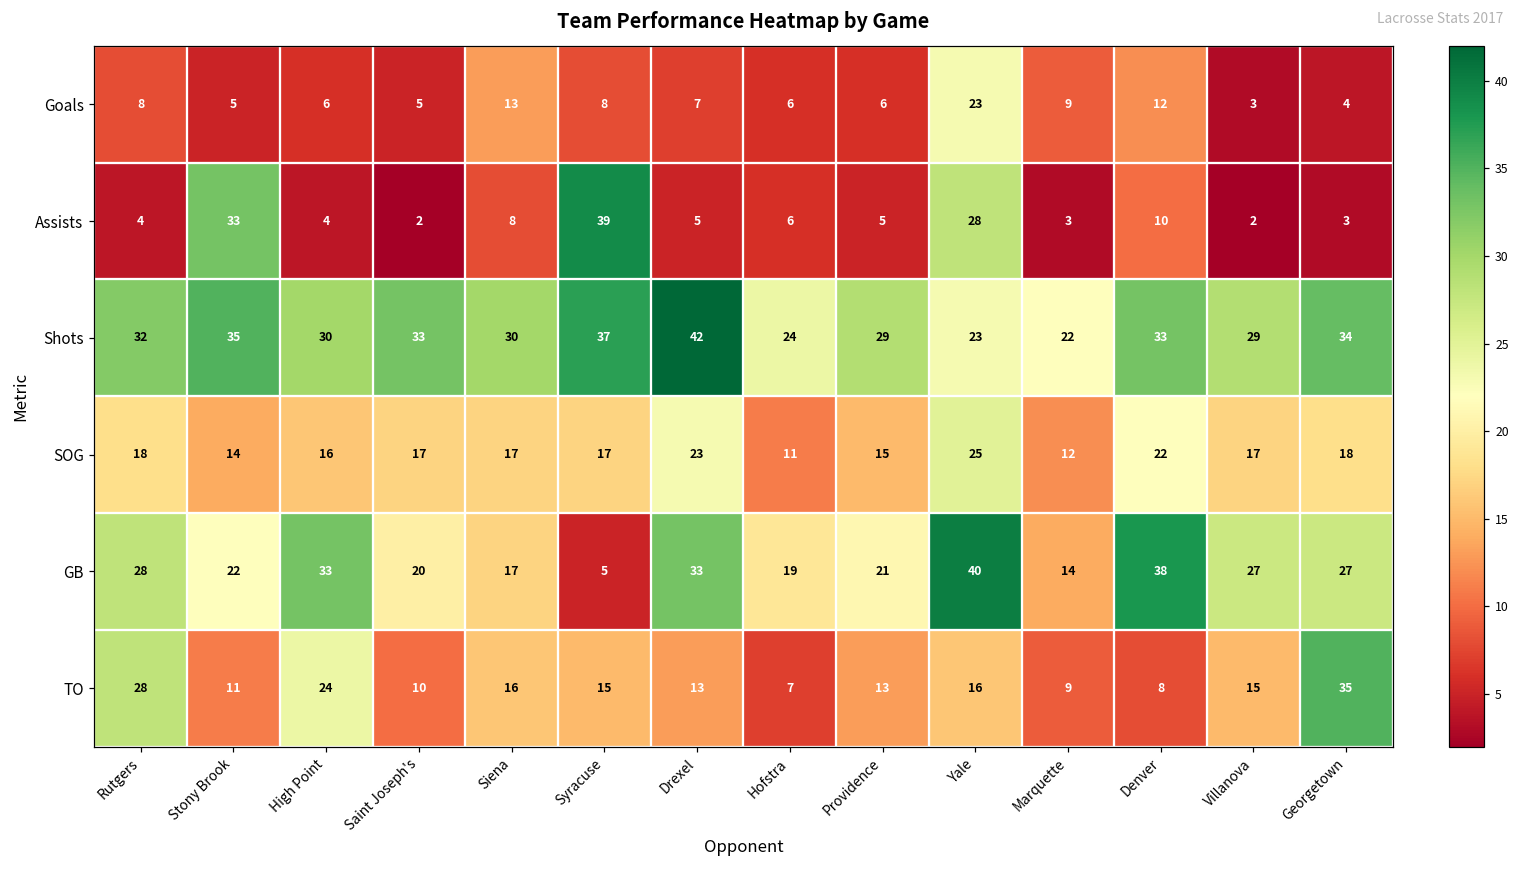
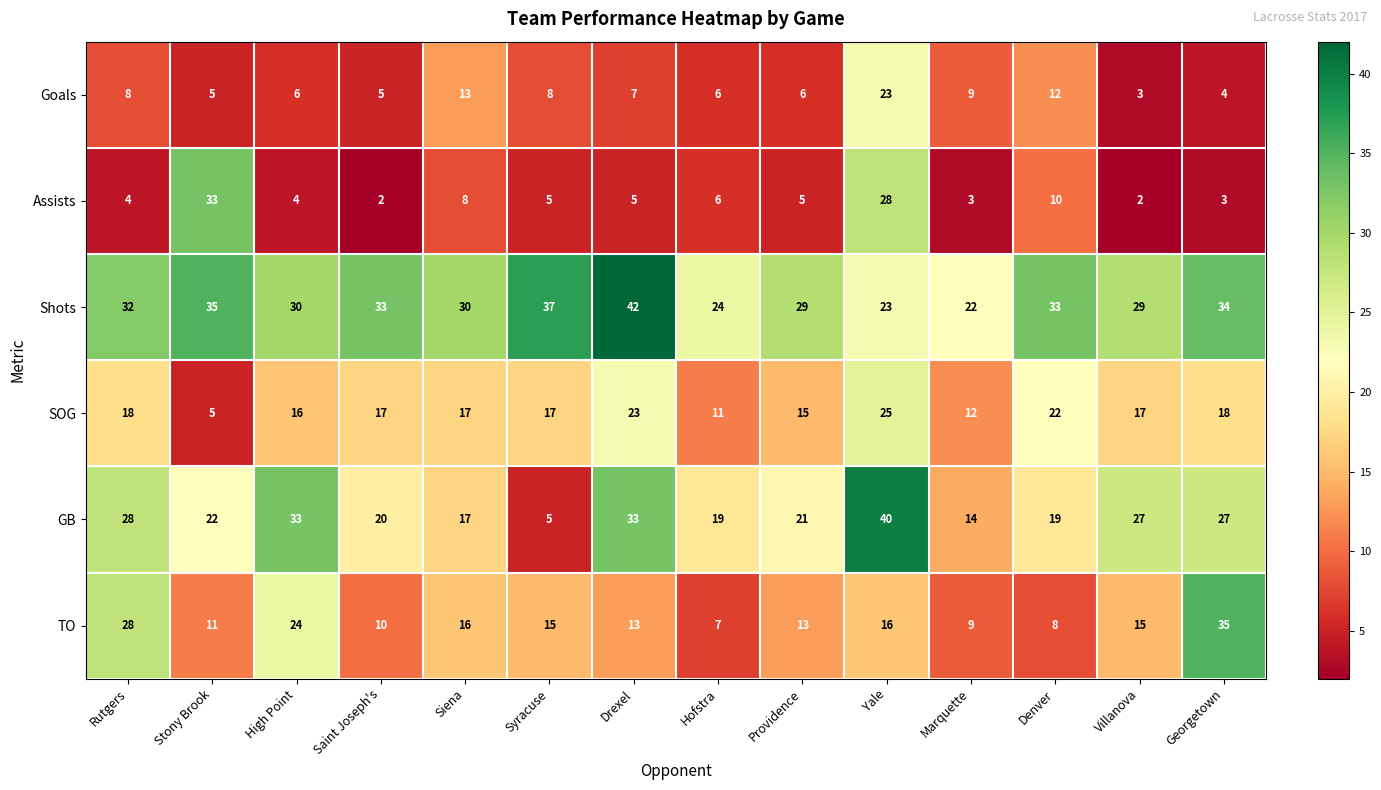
  {
    "Goals": {
      "Rutgers": 8,
      "Stony Brook": 5,
      "High Point": 6,
      "Saint Joseph's": 5,
      "Siena": 13,
      "Syracuse": 8,
      "Drexel": 7,
      "Hofstra": 6,
      "Providence": 6,
      "Yale": 23,
      "Marquette": 9,
      "Denver": 12,
      "Villanova": 3,
      "Georgetown": 4
    },
    "Assists": {
      "Rutgers": 4,
      "Stony Brook": 33,
      "High Point": 4,
      "Saint Joseph's": 2,
      "Siena": 8,
-     "Syracuse": 39,
+     "Syracuse": 5,
      "Drexel": 5,
      "Hofstra": 6,
      "Providence": 5,
      "Yale": 28,
      "Marquette": 3,
      "Denver": 10,
      "Villanova": 2,
      "Georgetown": 3
    },
    "Shots": {
      "Rutgers": 32,
      "Stony Brook": 35,
      "High Point": 30,
      "Saint Joseph's": 33,
      "Siena": 30,
      "Syracuse": 37,
      "Drexel": 42,
      "Hofstra": 24,
      "Providence": 29,
      "Yale": 23,
      "Marquette": 22,
      "Denver": 33,
      "Villanova": 29,
      "Georgetown": 34
    },
    "SOG": {
      "Rutgers": 18,
-     "Stony Brook": 14,
+     "Stony Brook": 5,
      "High Point": 16,
      "Saint Joseph's": 17,
      "Siena": 17,
      "Syracuse": 17,
      "Drexel": 23,
      "Hofstra": 11,
      "Providence": 15,
      "Yale": 25,
      "Marquette": 12,
      "Denver": 22,
      "Villanova": 17,
      "Georgetown": 18
    },
    "GB": {
      "Rutgers": 28,
      "Stony Brook": 22,
      "High Point": 33,
      "Saint Joseph's": 20,
      "Siena": 17,
      "Syracuse": 5,
      "Drexel": 33,
      "Hofstra": 19,
      "Providence": 21,
      "Yale": 40,
      "Marquette": 14,
-     "Denver": 38,
+     "Denver": 19,
      "Villanova": 27,
      "Georgetown": 27
    },
    "TO": {
      "Rutgers": 28,
      "Stony Brook": 11,
      "High Point": 24,
      "Saint Joseph's": 10,
      "Siena": 16,
      "Syracuse": 15,
      "Drexel": 13,
      "Hofstra": 7,
      "Providence": 13,
      "Yale": 16,
      "Marquette": 9,
      "Denver": 8,
      "Villanova": 15,
      "Georgetown": 35
    }
  }
